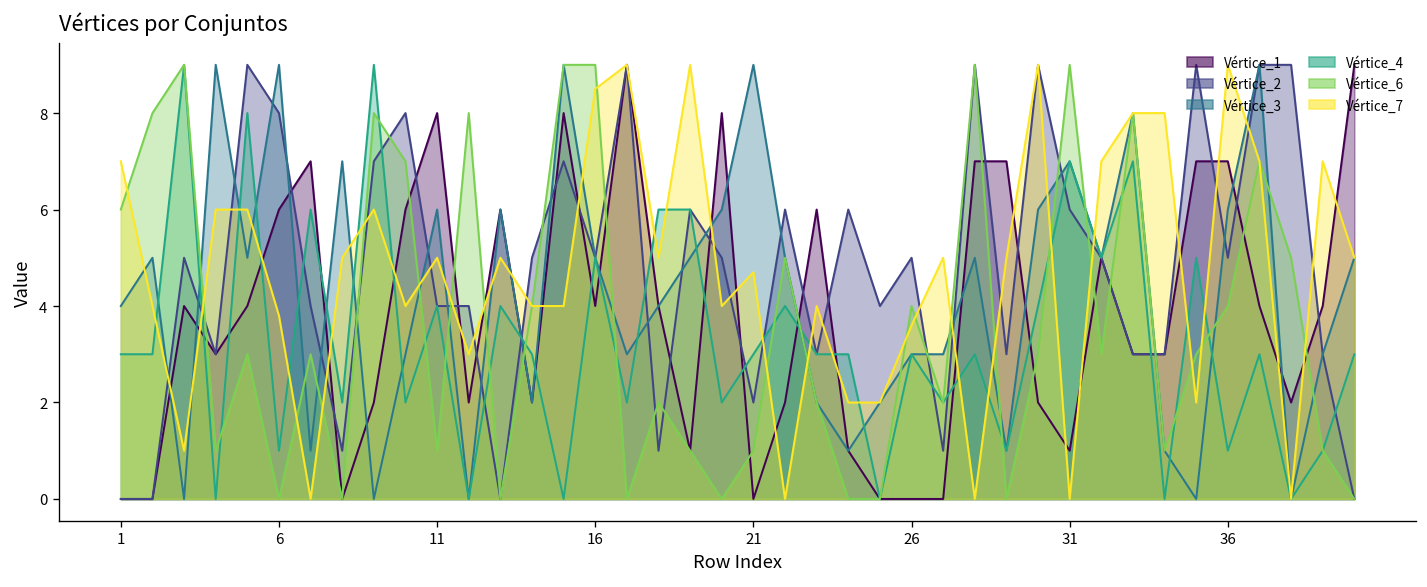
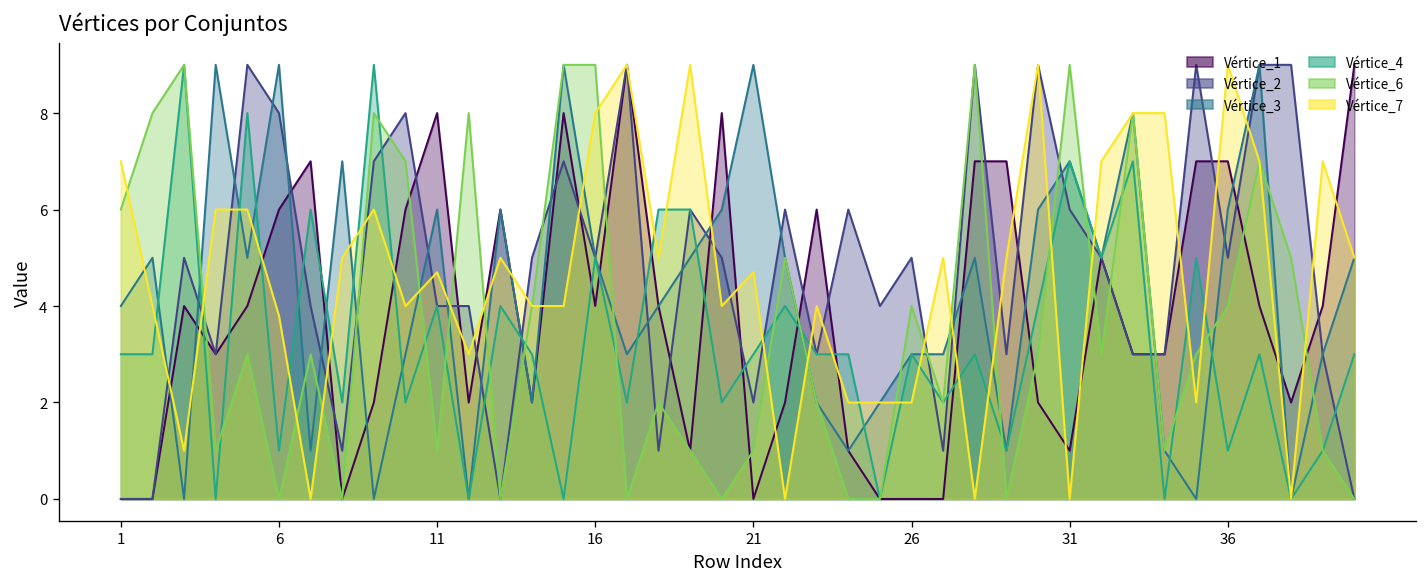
  {
    "Vértice_7": {
      "1": 7.0,
      "6": 3.8,
-     "11": 5.0,
-     "16": 8.5,
+     "11": 4.7,
+     "16": 8.0,
      "21": 4.7,
-     "26": 3.6,
+     "26": 2.0,
      "31": 0.0,
      "36": 9.0
    }
  }
